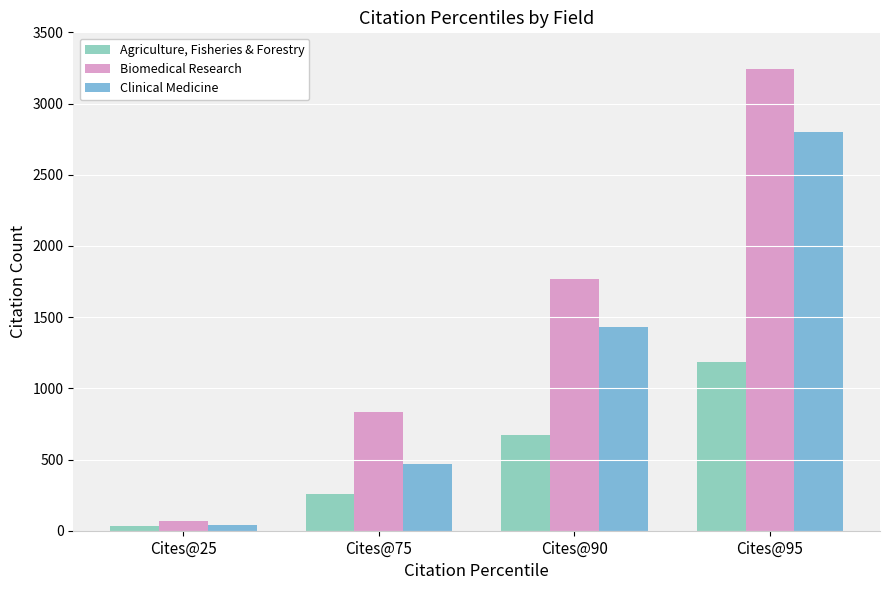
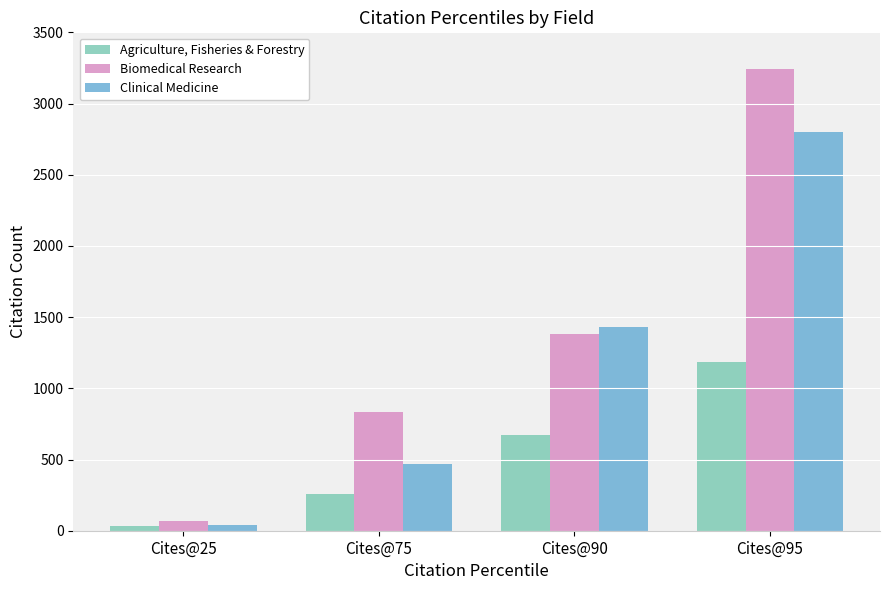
  {
    "Biomedical Research": {
      "Cites@25": 70,
      "Cites@75": 830,
-     "Cites@90": 1770,
+     "Cites@90": 1380,
      "Cites@95": 3240
    }
  }
